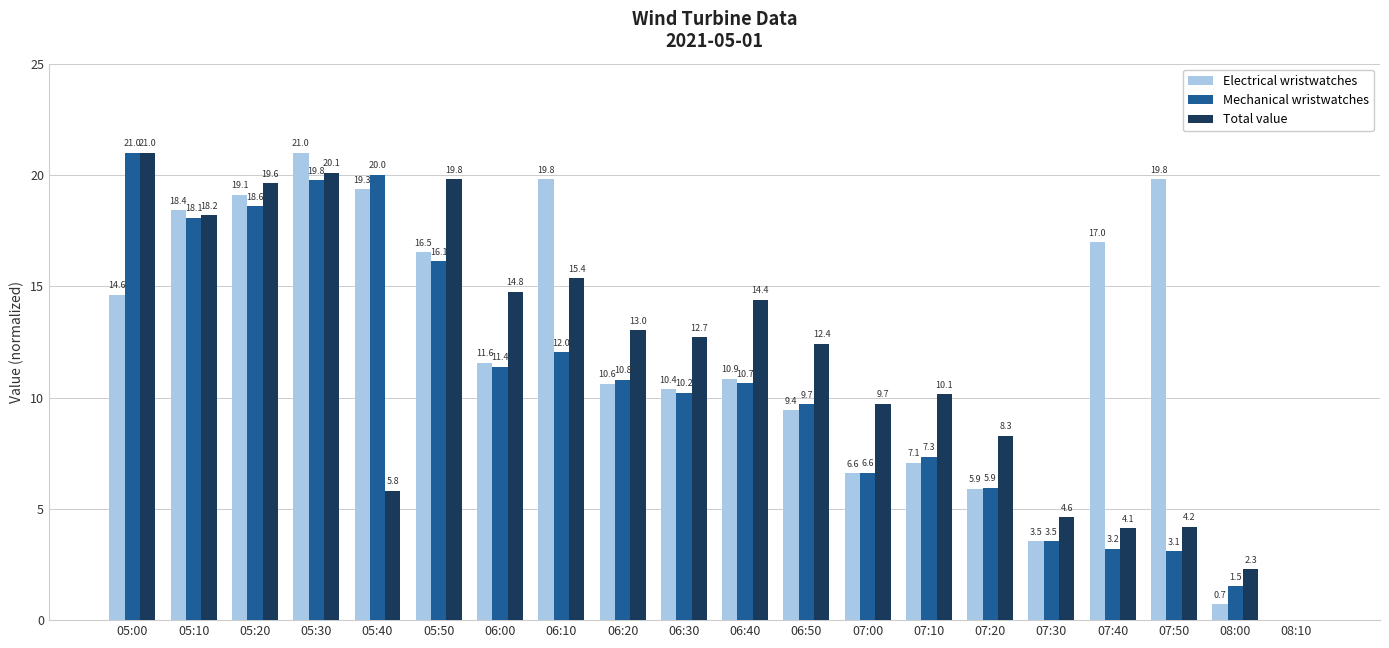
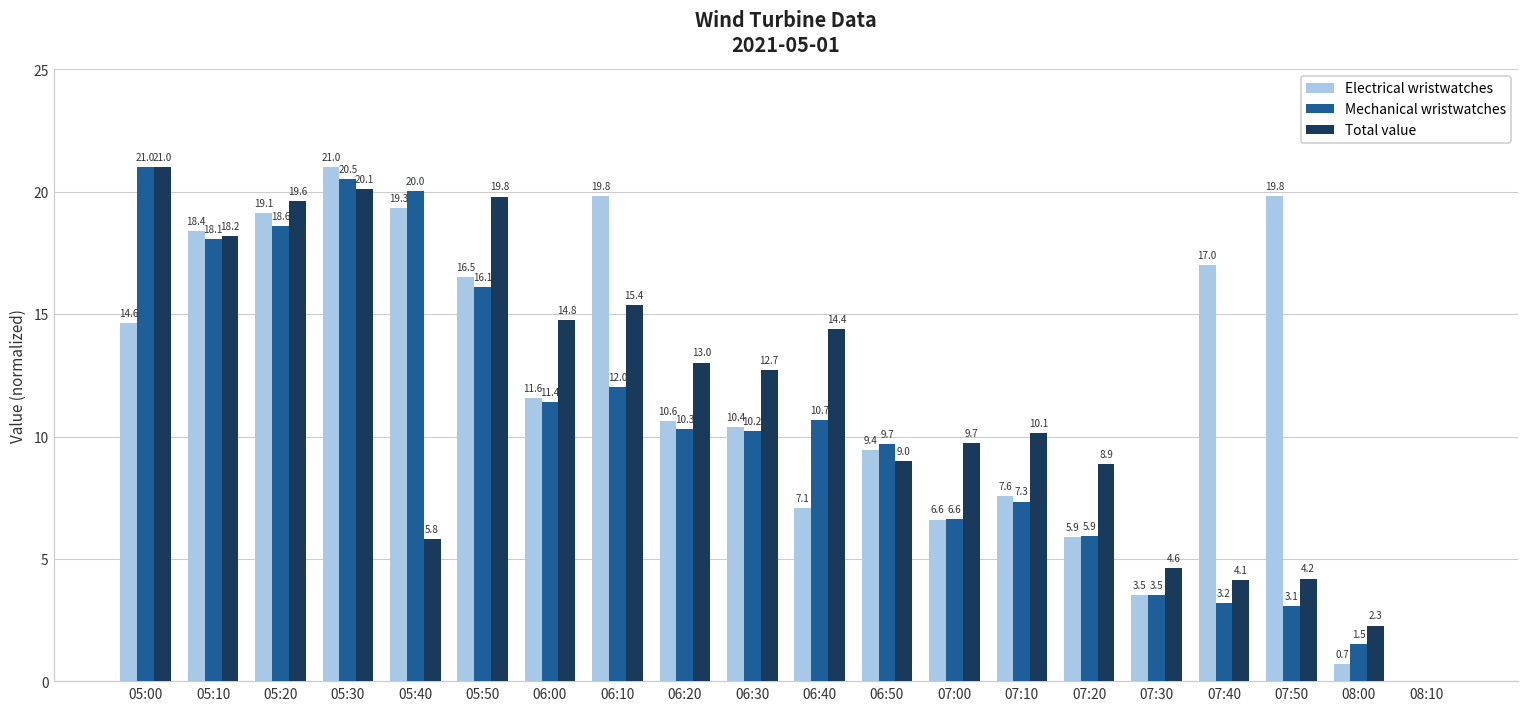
  {
    "Electrical wristwatches": {
      "05:00": 14.6,
      "05:10": 18.4,
      "05:20": 19.1,
      "05:30": 21.0,
      "05:40": 19.3,
      "05:50": 16.5,
      "06:00": 11.6,
      "06:10": 19.8,
      "06:20": 10.6,
      "06:30": 10.4,
-     "06:40": 10.9,
+     "06:40": 7.1,
      "06:50": 9.4,
      "07:00": 6.6,
-     "07:10": 7.1,
+     "07:10": 7.6,
      "07:20": 5.9,
      "07:30": 3.5,
      "07:40": 17.0,
      "07:50": 19.8,
      "08:00": 0.7
    },
    "Mechanical wristwatches": {
      "05:00": 21.0,
      "05:10": 18.1,
      "05:20": 18.6,
-     "05:30": 19.8,
+     "05:30": 20.5,
      "05:40": 20.0,
      "05:50": 16.1,
      "06:00": 11.4,
      "06:10": 12.0,
-     "06:20": 10.8,
+     "06:20": 10.3,
      "06:30": 10.2,
      "06:40": 10.7,
      "06:50": 9.7,
      "07:00": 6.6,
      "07:10": 7.3,
      "07:20": 5.9,
      "07:30": 3.5,
      "07:40": 3.2,
      "07:50": 3.1,
      "08:00": 1.5
    },
    "Total value": {
      "05:00": 21.0,
      "05:10": 18.2,
      "05:20": 19.6,
      "05:30": 20.1,
      "05:40": 5.8,
      "05:50": 19.8,
      "06:00": 14.8,
      "06:10": 15.4,
      "06:20": 13.0,
      "06:30": 12.7,
      "06:40": 14.4,
-     "06:50": 12.4,
+     "06:50": 9.0,
      "07:00": 9.7,
      "07:10": 10.1,
-     "07:20": 8.3,
+     "07:20": 8.9,
      "07:30": 4.6,
      "07:40": 4.1,
      "07:50": 4.2,
      "08:00": 2.3
    }
  }
